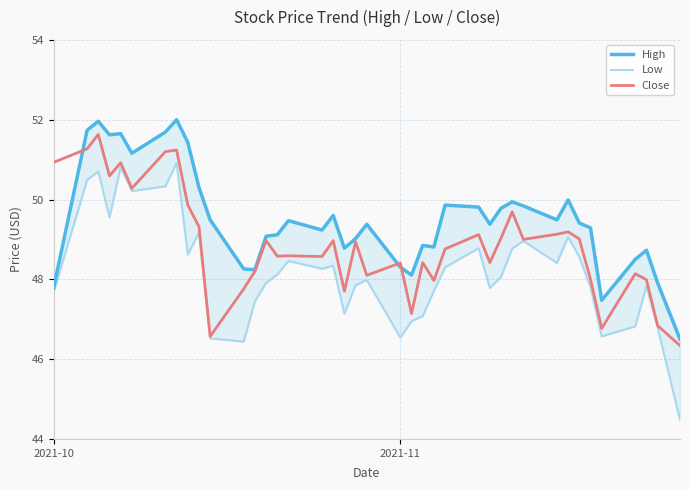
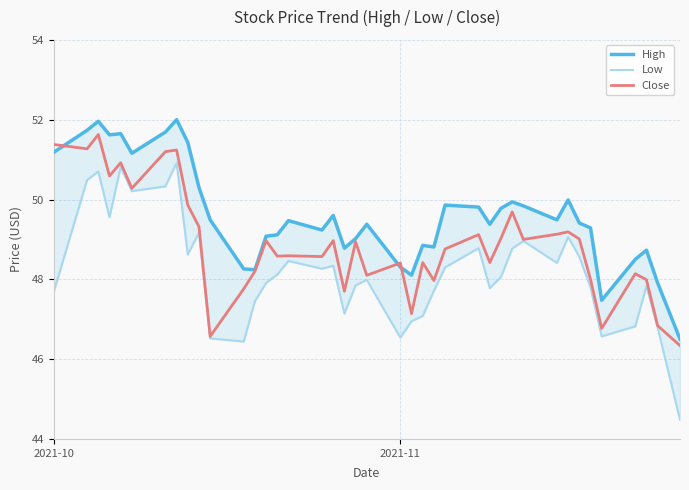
  {
    "High": {
-     "2021-10": 47.8,
+     "2021-10": 51.2,
      "2021-11": 48.3
    },
    "Low": {
      "2021-10": 47.7,
      "2021-11": 46.5
    },
    "Close": {
-     "2021-10": 50.9,
+     "2021-10": 51.4,
      "2021-11": 48.4
    }
  }
